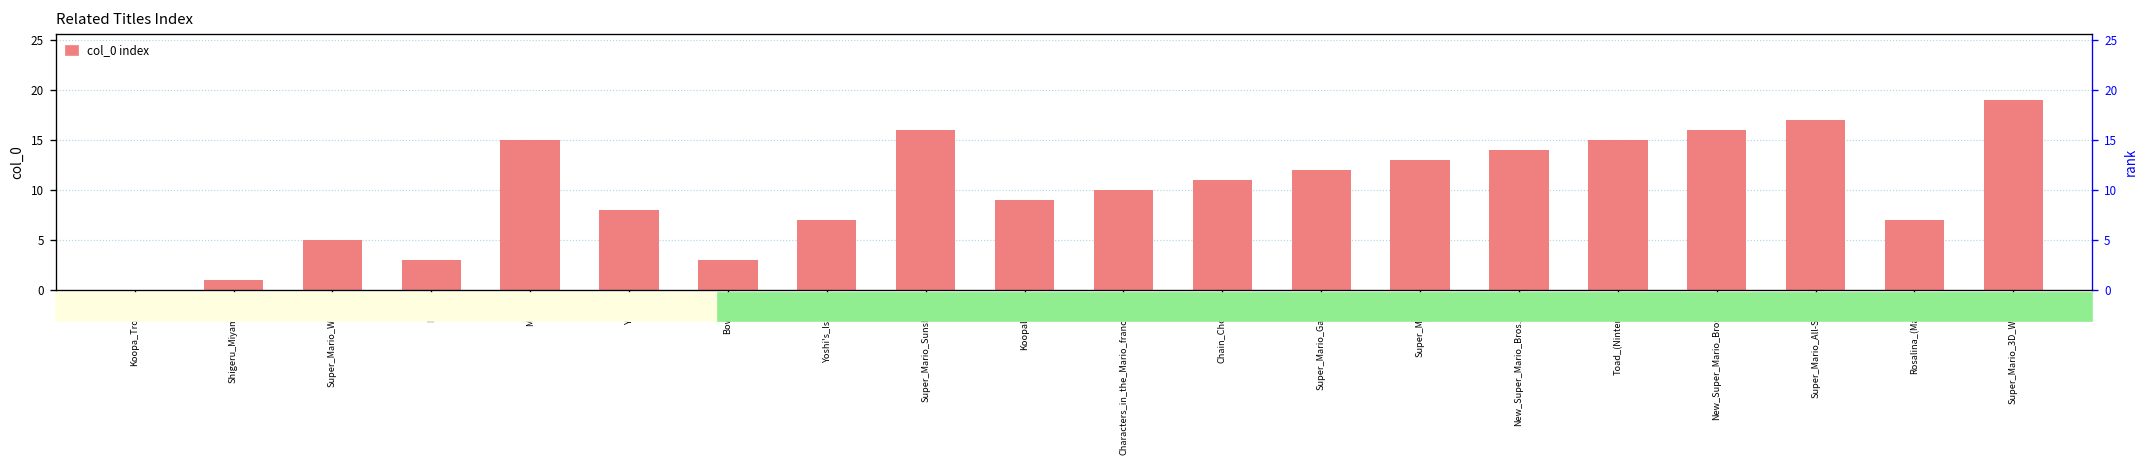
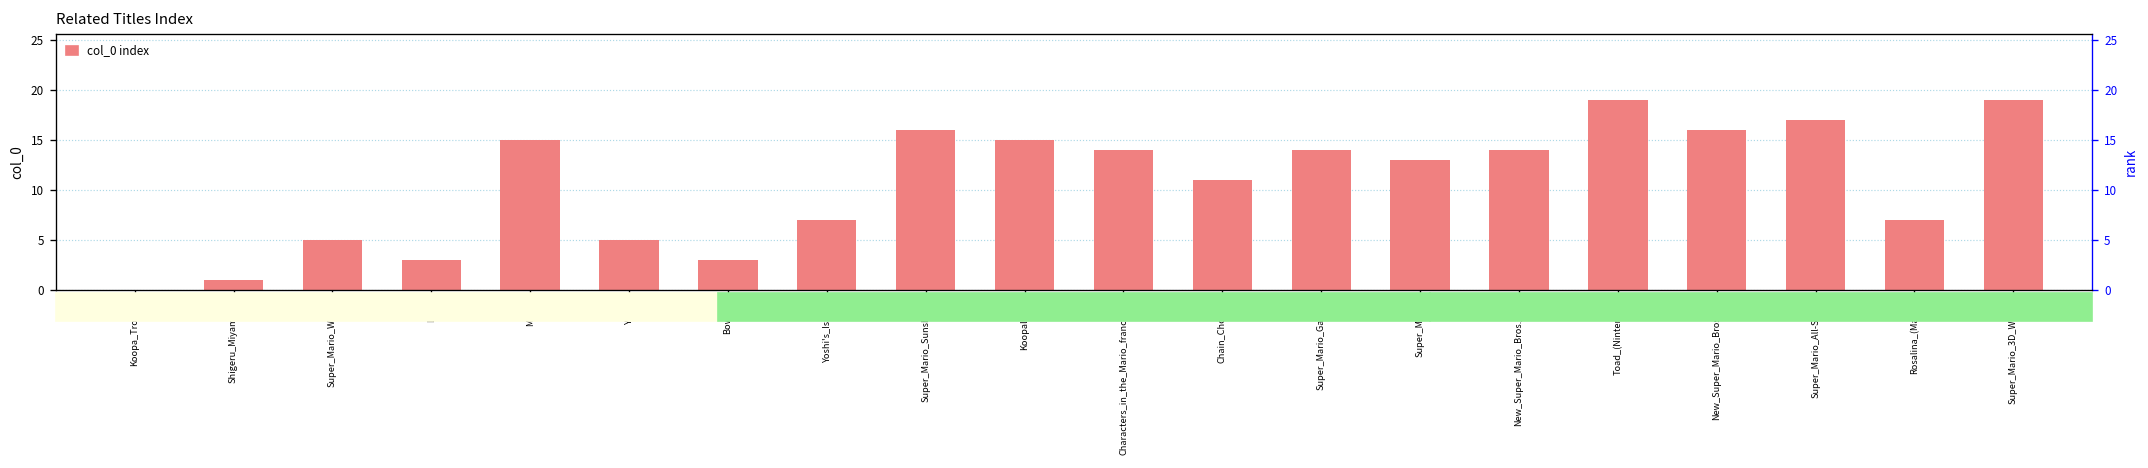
  {
    "Koopa_Troopa": 0,
    "Shigeru_Miyamoto": 1,
    "Super_Mario_World": 5,
    "Luigi": 3,
    "Mario": 15,
-   "Yoshi": 8,
+   "Yoshi": 5,
    "Bowser": 3,
    "Yoshi's_Island": 7,
    "Super_Mario_Sunshine": 16,
-   "Koopalings": 9,
-   "Characters_in_the_Mario_franchise": 10,
+   "Koopalings": 15,
+   "Characters_in_the_Mario_franchise": 14,
    "Chain_Chomp": 11,
-   "Super_Mario_Galaxy": 12,
+   "Super_Mario_Galaxy": 14,
    "Super_Mario": 13,
    "New_Super_Mario_Bros._Wii": 14,
-   "Toad_(Nintendo)": 15,
+   "Toad_(Nintendo)": 19,
    "New_Super_Mario_Bros._U": 16,
    "Super_Mario_All-Stars": 17,
    "Rosalina_(Mario)": 7,
    "Super_Mario_3D_World": 19
  }
